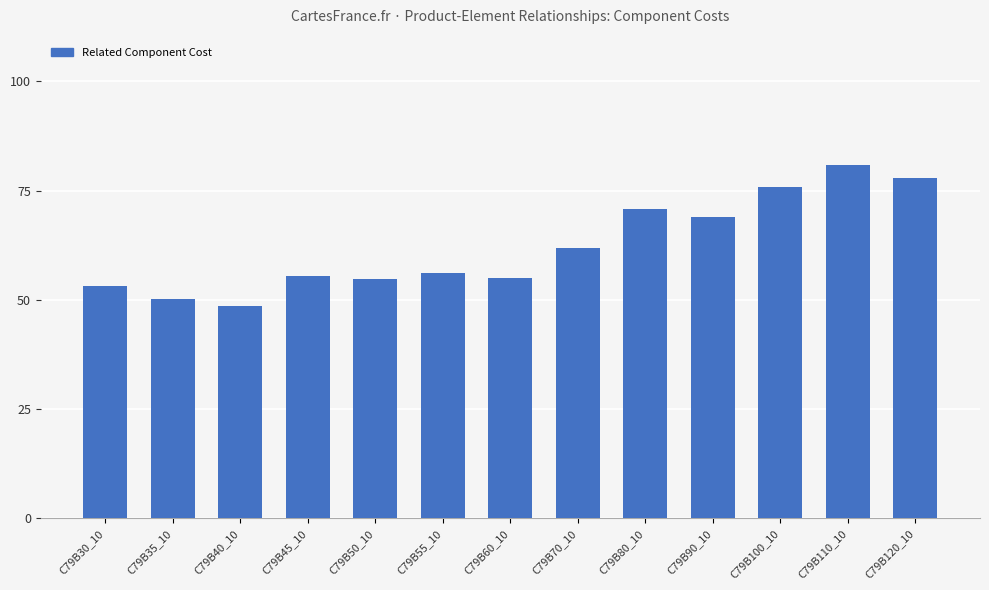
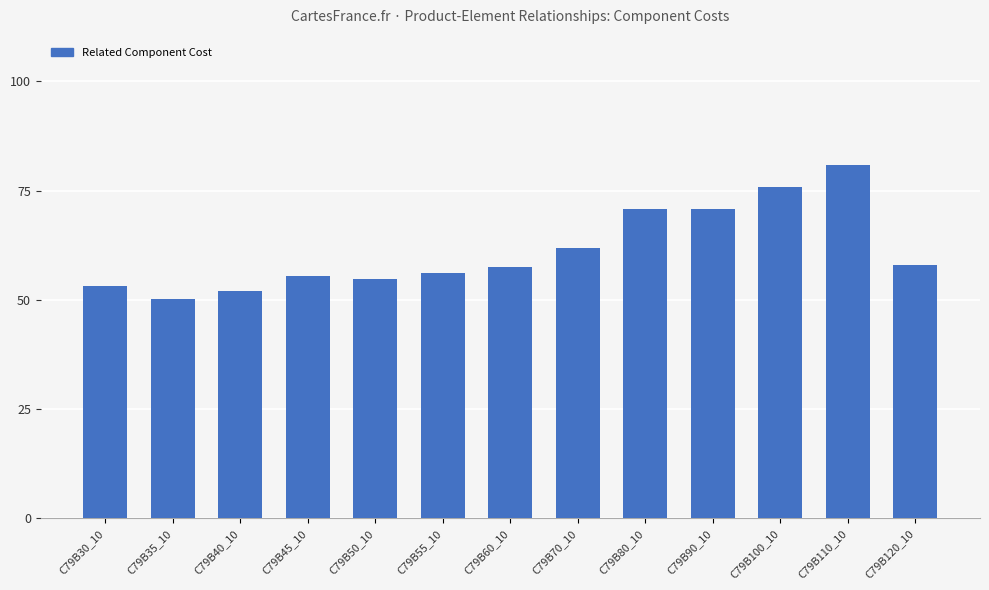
  {
    "C79B30_10": 53,
    "C79B35_10": 50,
-   "C79B40_10": 49,
+   "C79B40_10": 52,
    "C79B45_10": 56,
    "C79B50_10": 55,
    "C79B55_10": 56,
-   "C79B60_10": 55,
+   "C79B60_10": 57,
    "C79B70_10": 62,
    "C79B80_10": 71,
-   "C79B90_10": 69,
+   "C79B90_10": 71,
    "C79B100_10": 76,
    "C79B110_10": 81,
-   "C79B120_10": 78
+   "C79B120_10": 58
  }
